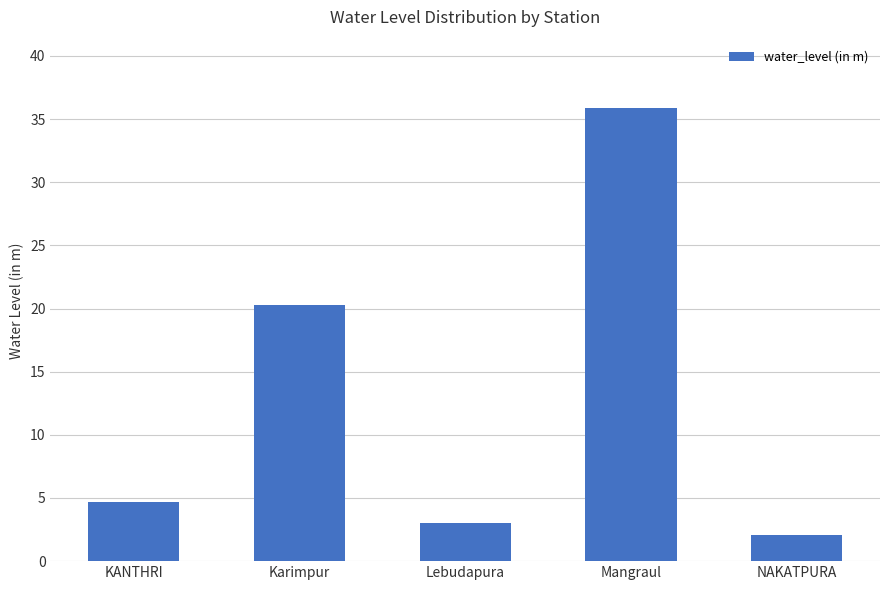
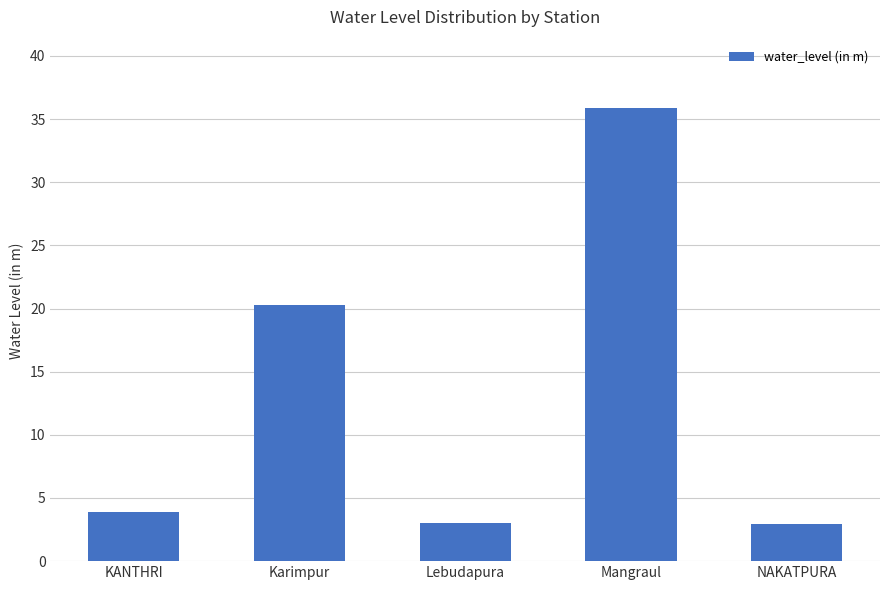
  {
-   "KANTHRI": 4.7,
+   "KANTHRI": 3.9,
    "Karimpur": 20.3,
    "Lebudapura": 3.0,
    "Mangraul": 35.9,
-   "NAKATPURA": 2.0
+   "NAKATPURA": 3.0
  }
